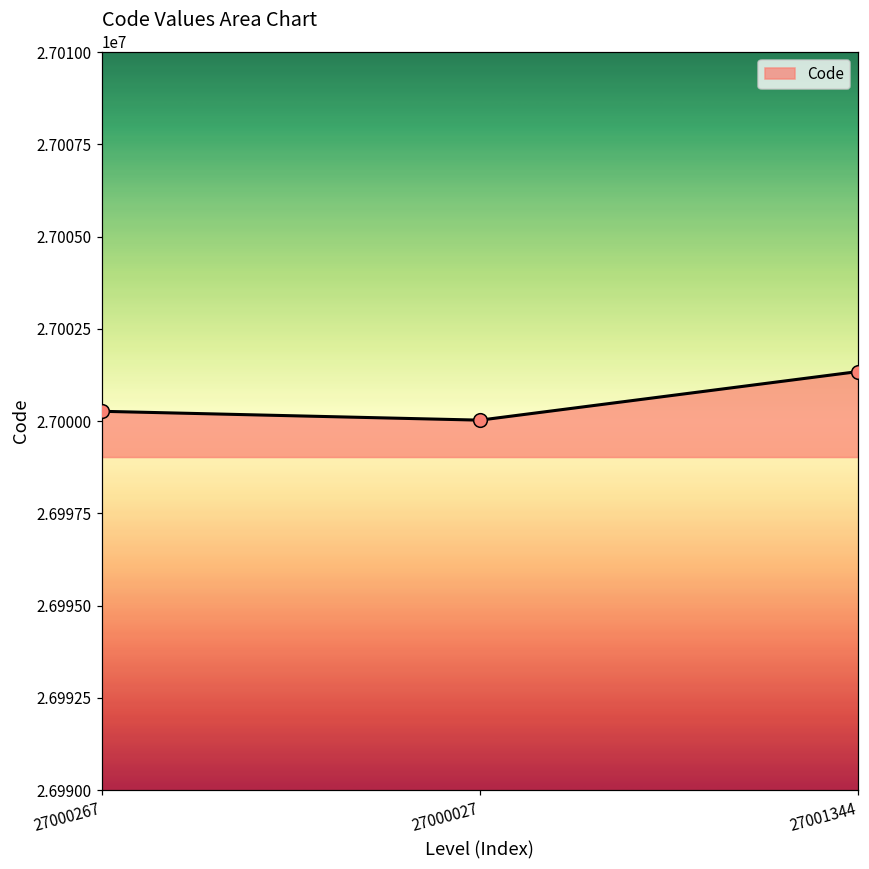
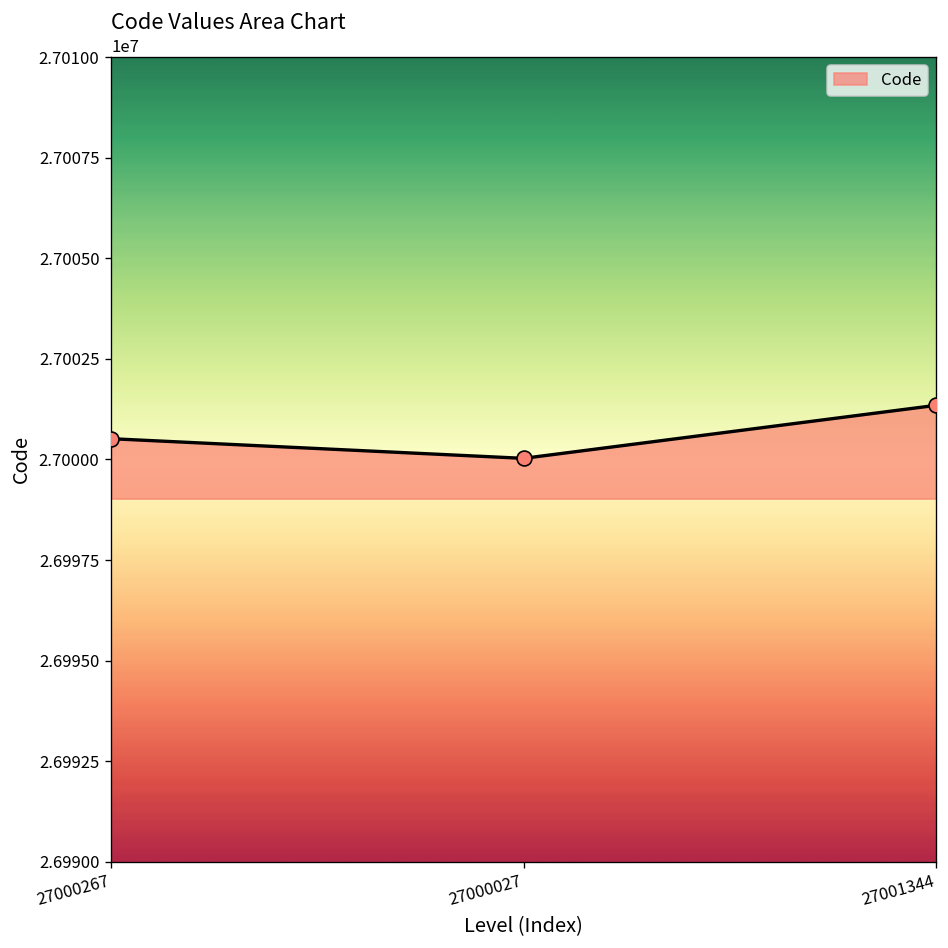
  {
-   "27000267": 27000300,
+   "27000267": 27000500,
    "27000027": 27000000,
    "27001344": 27001300
  }
